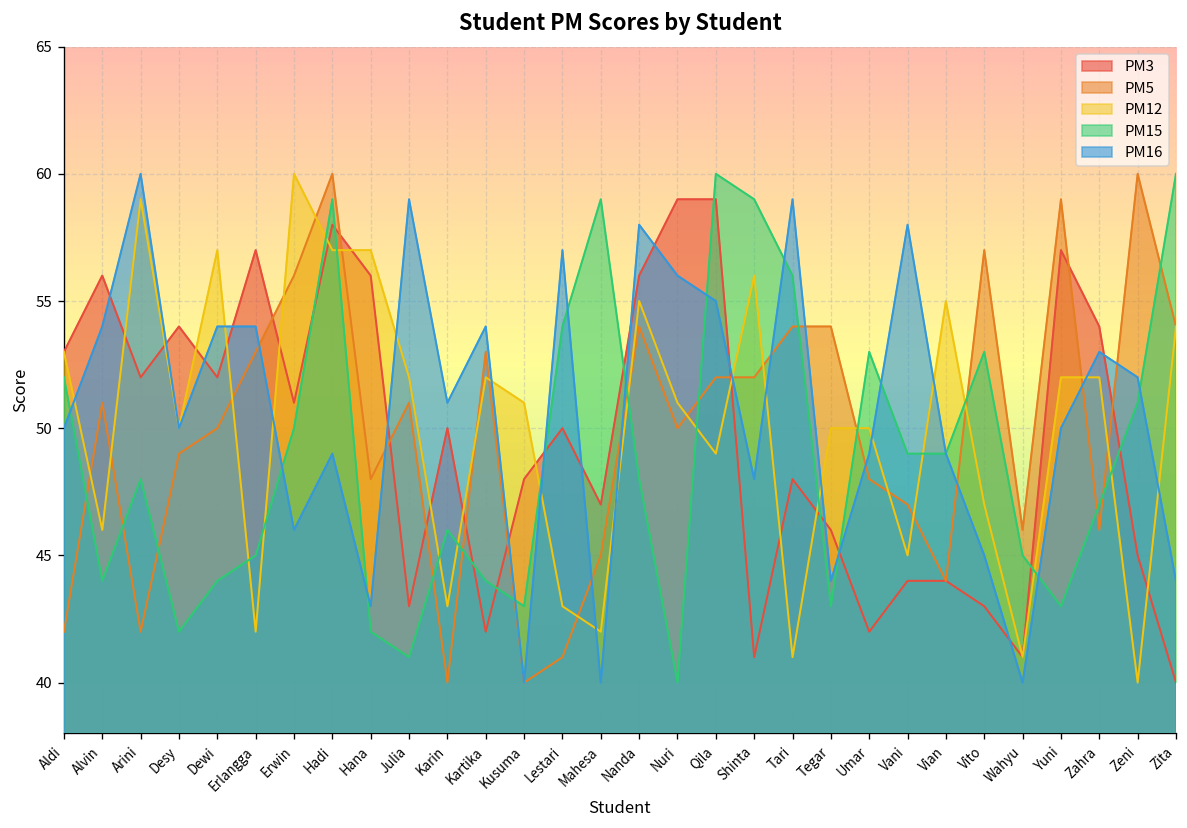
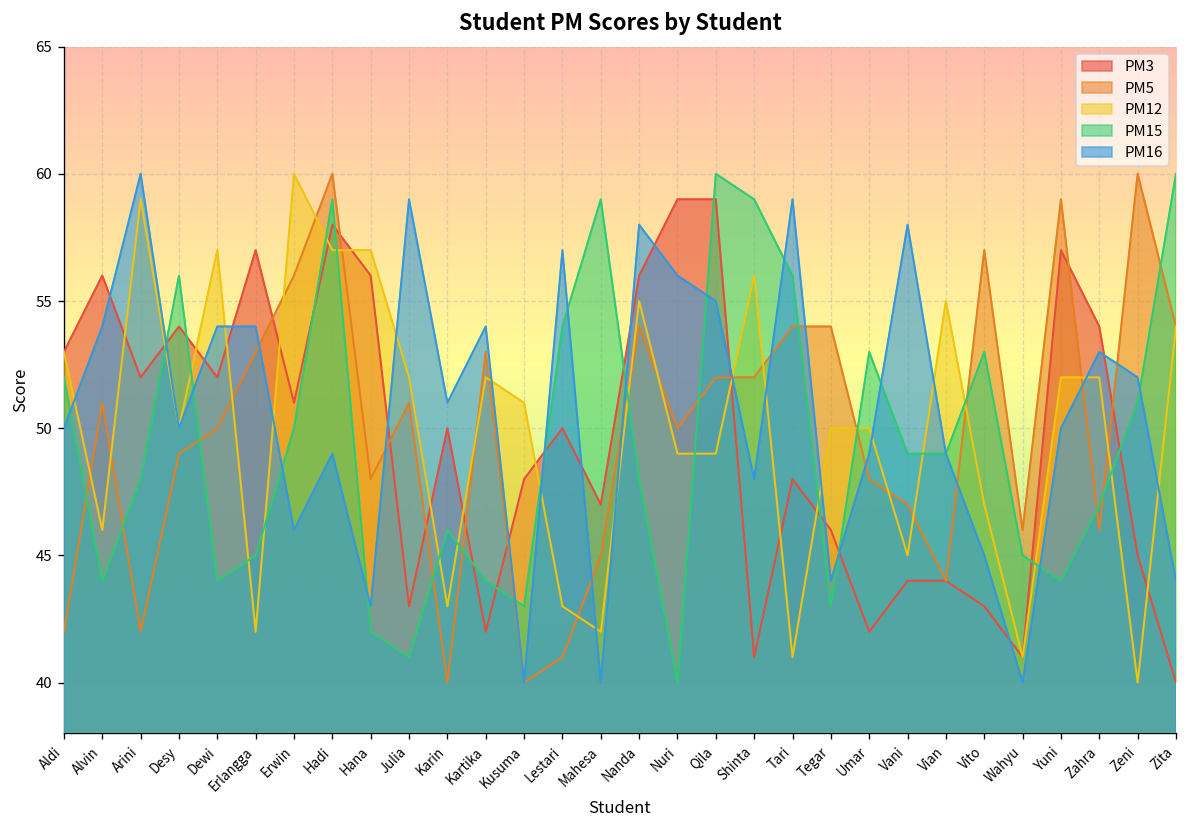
  {
    "PM12": {
      "Alvin": 46,
      "Arini": 59,
      "Dewi": 57,
      "Erlangga": 42,
      "Erwin": 60,
      "Hadi": 57,
      "Hana": 57,
      "Julia": 52,
      "Karin": 43,
      "Kartika": 52,
      "Kusuma": 51,
      "Lestari": 43,
      "Mahesa": 42,
      "Nanda": 55,
-     "Nuri": 51,
+     "Nuri": 49,
      "Qila": 49,
      "Shinta": 56,
      "Tari": 41,
      "Tegar": 50,
      "Umar": 50,
      "Vani": 45,
      "Vian": 55,
      "Vito": 47,
      "Yuni": 52,
      "Zahra": 52,
      "Zeni": 40
    },
    "PM15": {
      "Aldi": 52,
      "Alvin": 44,
      "Arini": 48,
-     "Desy": 42,
+     "Desy": 56,
      "Dewi": 44,
      "Erlangga": 45,
      "Erwin": 50,
      "Hadi": 59,
      "Hana": 42,
      "Julia": 41,
      "Karin": 46,
      "Kartika": 44,
      "Kusuma": 43,
      "Lestari": 54,
      "Mahesa": 59,
      "Nanda": 48,
      "Nuri": 40,
      "Qila": 60,
      "Shinta": 59,
      "Tari": 56,
      "Tegar": 43,
      "Umar": 53,
      "Vani": 49,
      "Vito": 53,
      "Wahyu": 45,
-     "Yuni": 43,
+     "Yuni": 44,
      "Zahra": 47,
      "Zeni": 51,
      "Zita": 60
    },
    "PM16": {
      "Aldi": 50,
      "Alvin": 54,
      "Arini": 60,
      "Dewi": 54,
      "Erlangga": 54,
      "Erwin": 46,
      "Hadi": 49,
      "Hana": 43,
      "Julia": 59,
      "Karin": 51,
      "Kartika": 54,
      "Lestari": 57,
      "Mahesa": 40,
      "Nanda": 58,
      "Nuri": 56,
      "Qila": 55,
      "Shinta": 48,
      "Tari": 59,
      "Tegar": 44,
      "Umar": 49,
      "Vani": 58,
      "Vito": 45,
      "Wahyu": 40,
      "Yuni": 50,
      "Zahra": 53,
      "Zeni": 52,
      "Zita": 44
    }
  }
